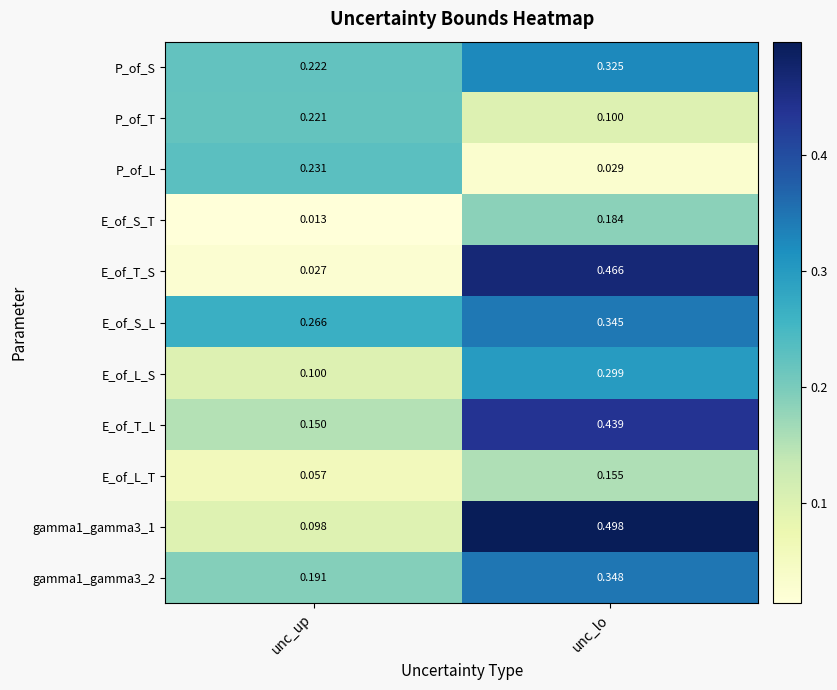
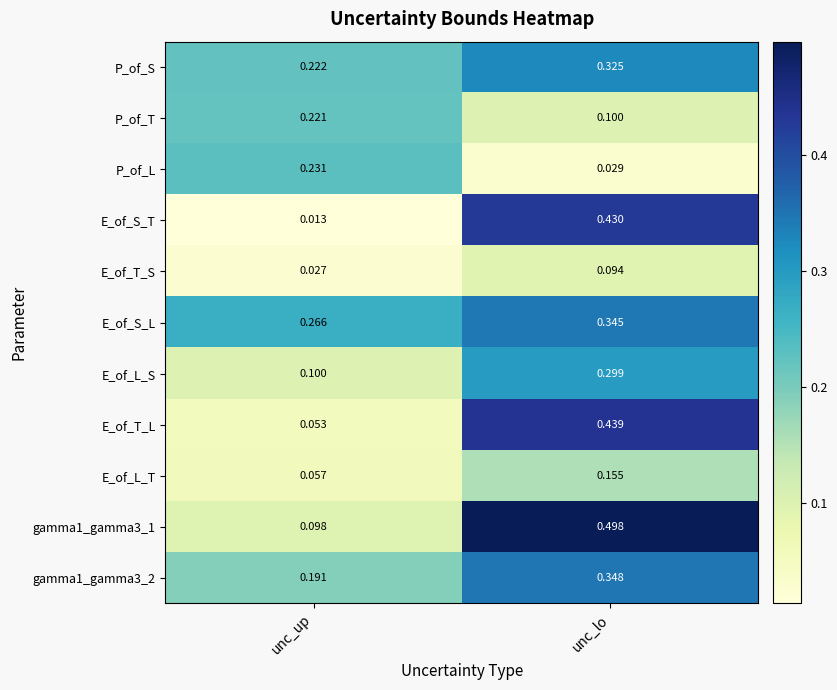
  {
    "P_of_S": {
      "unc_up": 0.222,
      "unc_lo": 0.325
    },
    "P_of_T": {
      "unc_up": 0.221,
      "unc_lo": 0.100
    },
    "P_of_L": {
      "unc_up": 0.231,
      "unc_lo": 0.029
    },
    "E_of_S_T": {
      "unc_up": 0.013,
-     "unc_lo": 0.184
+     "unc_lo": 0.430
    },
    "E_of_T_S": {
      "unc_up": 0.027,
-     "unc_lo": 0.466
+     "unc_lo": 0.094
    },
    "E_of_S_L": {
      "unc_up": 0.266,
      "unc_lo": 0.345
    },
    "E_of_L_S": {
      "unc_up": 0.100,
      "unc_lo": 0.299
    },
    "E_of_T_L": {
-     "unc_up": 0.150,
+     "unc_up": 0.053,
      "unc_lo": 0.439
    },
    "E_of_L_T": {
      "unc_up": 0.057,
      "unc_lo": 0.155
    },
    "gamma1_gamma3_1": {
      "unc_up": 0.098,
      "unc_lo": 0.498
    },
    "gamma1_gamma3_2": {
      "unc_up": 0.191,
      "unc_lo": 0.348
    }
  }
